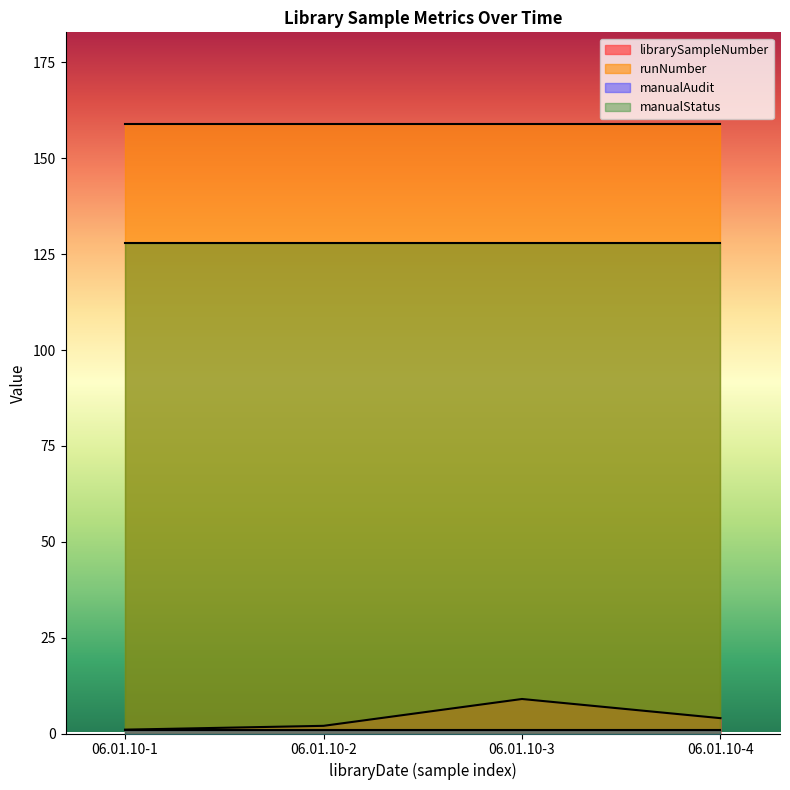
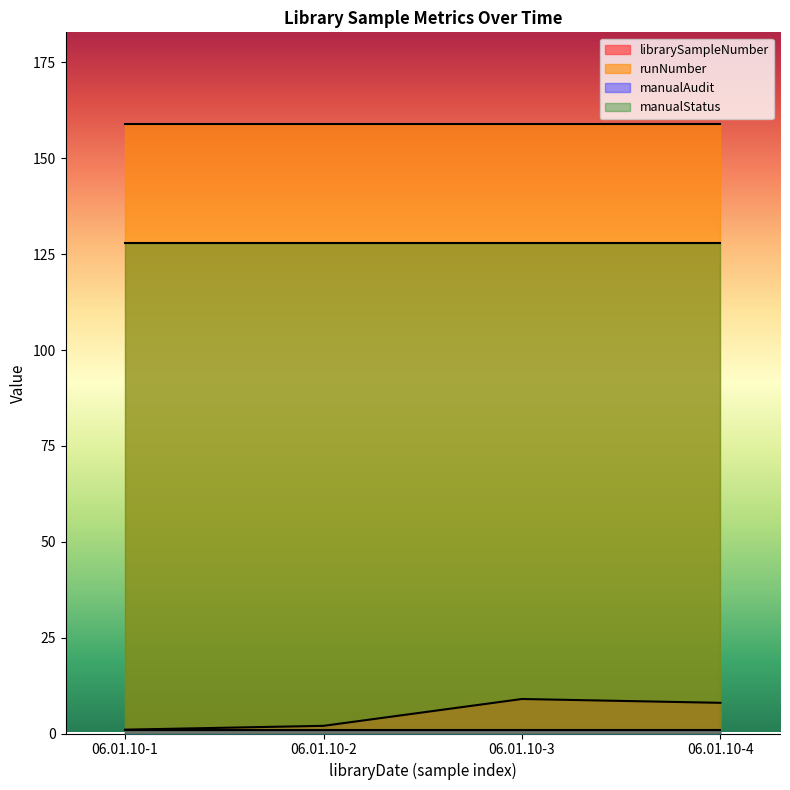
  {
    "librarySampleNumber": {
      "06.01.10-2": 2,
      "06.01.10-3": 9,
-     "06.01.10-4": 4
+     "06.01.10-4": 8
    },
    "runNumber": {
      "06.01.10-1": 159,
      "06.01.10-2": 159,
      "06.01.10-3": 159,
      "06.01.10-4": 159
    },
    "manualAudit": {
      "06.01.10-2": 1,
      "06.01.10-3": 1,
      "06.01.10-4": 1
    },
    "manualStatus": {
      "06.01.10-1": 128,
      "06.01.10-2": 128,
      "06.01.10-3": 128,
      "06.01.10-4": 128
    }
  }
